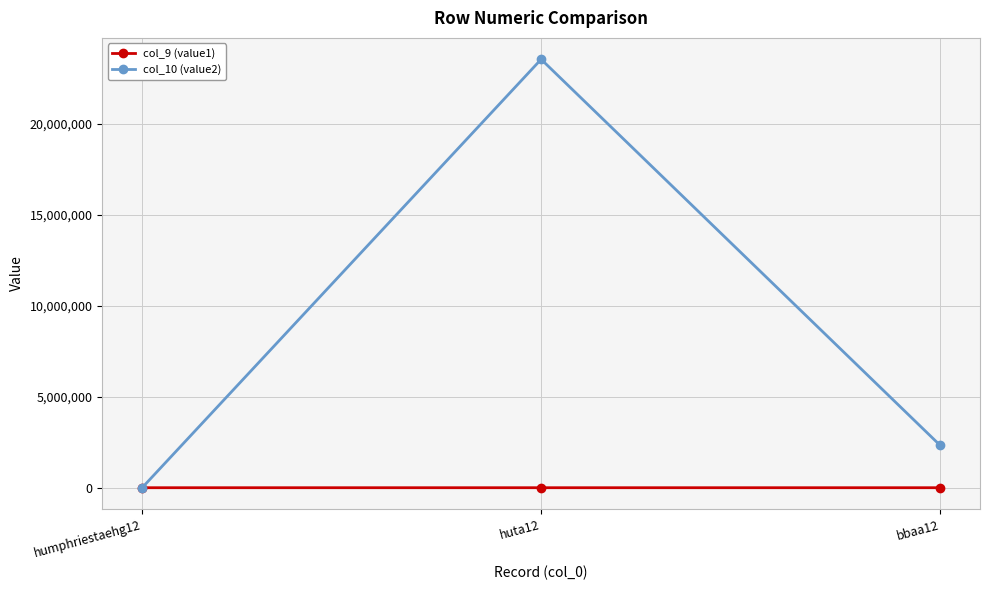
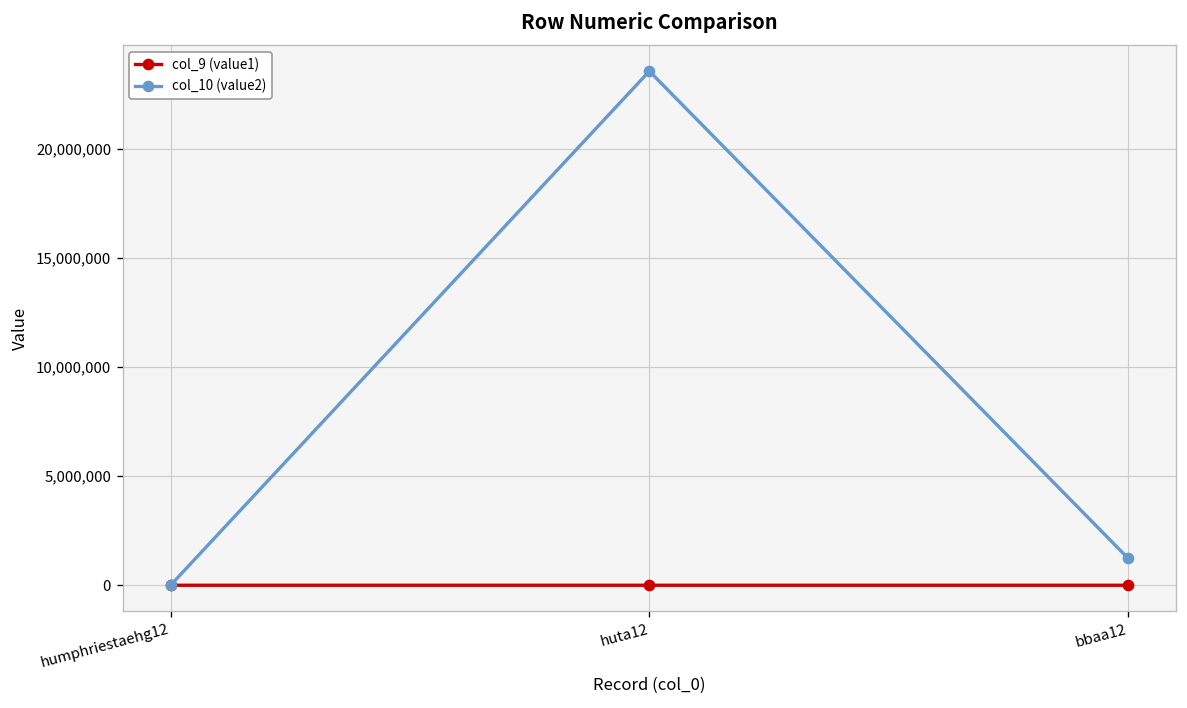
  {
    "col_9 (value1)": {
      "huta12": "0",
      "bbaa12": "0"
    },
    "col_10 (value2)": {
      "huta12": "23,500,000",
-     "bbaa12": "2,300,000"
+     "bbaa12": "1,200,000"
    }
  }
